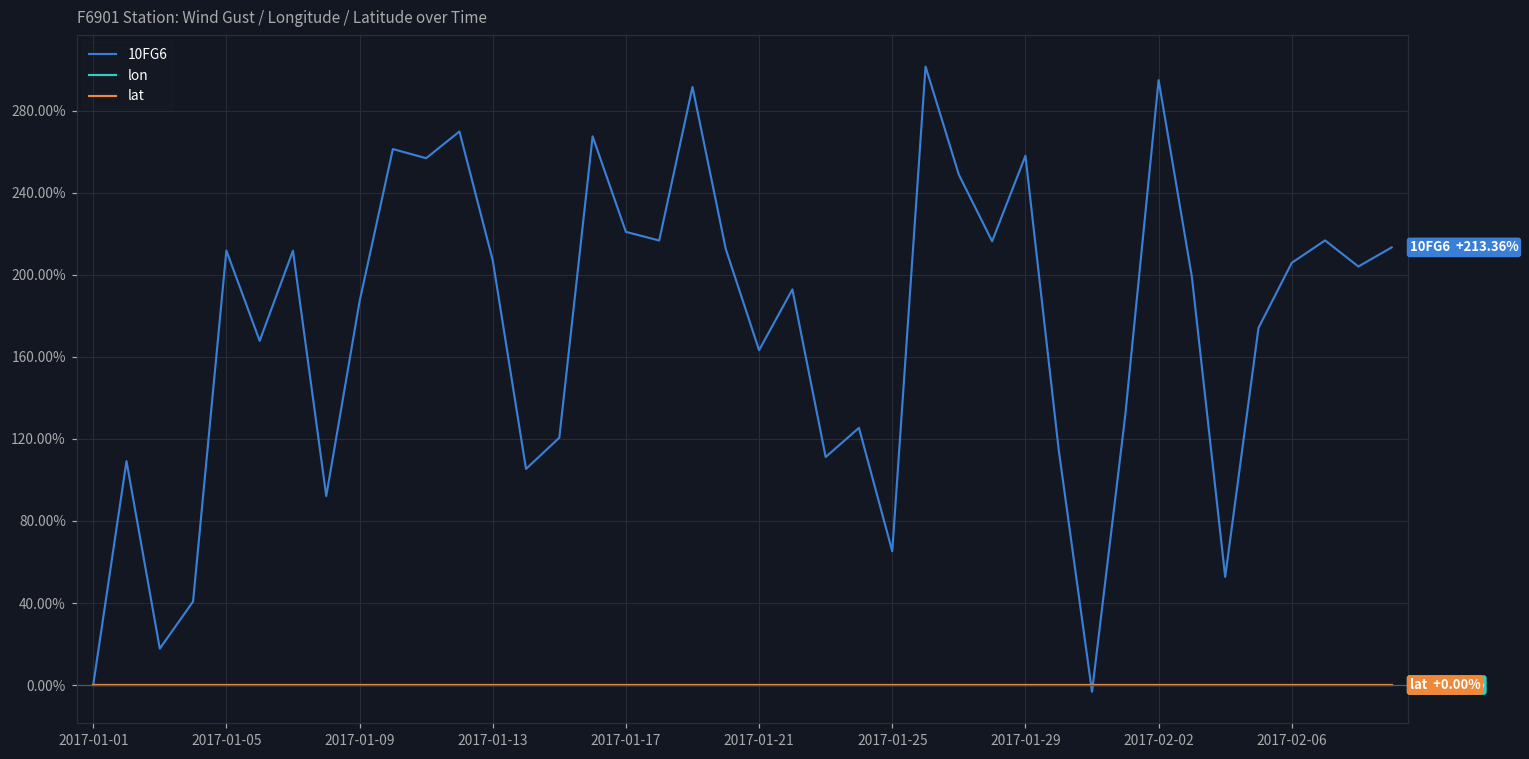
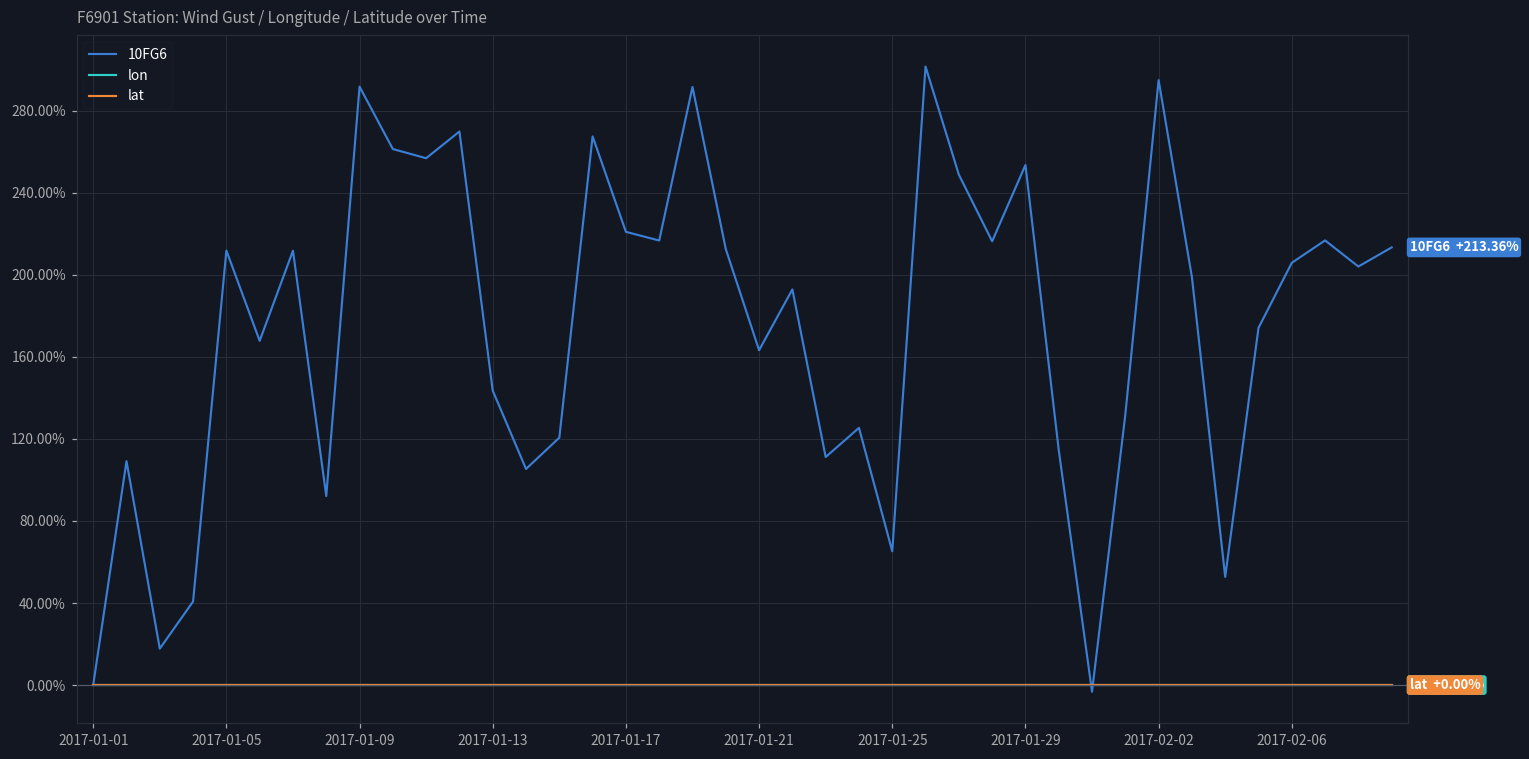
  {
    "10FG6": {
      "2017-01-05": "212%",
-     "2017-01-09": "187%",
-     "2017-01-13": "207%",
+     "2017-01-09": "292%",
+     "2017-01-13": "144%",
      "2017-01-17": "221%",
      "2017-01-21": "163%",
      "2017-01-25": "65%",
-     "2017-01-29": "258%",
+     "2017-01-29": "254%",
      "2017-02-02": "295%",
      "2017-02-06": "206%"
    },
    "lat": {
      "2017-01-05": "0%",
      "2017-01-09": "0%",
      "2017-01-13": "0%",
      "2017-01-17": "0%",
      "2017-01-21": "0%",
      "2017-01-25": "0%",
      "2017-01-29": "0%",
      "2017-02-02": "0%",
      "2017-02-06": "0%"
    }
  }
